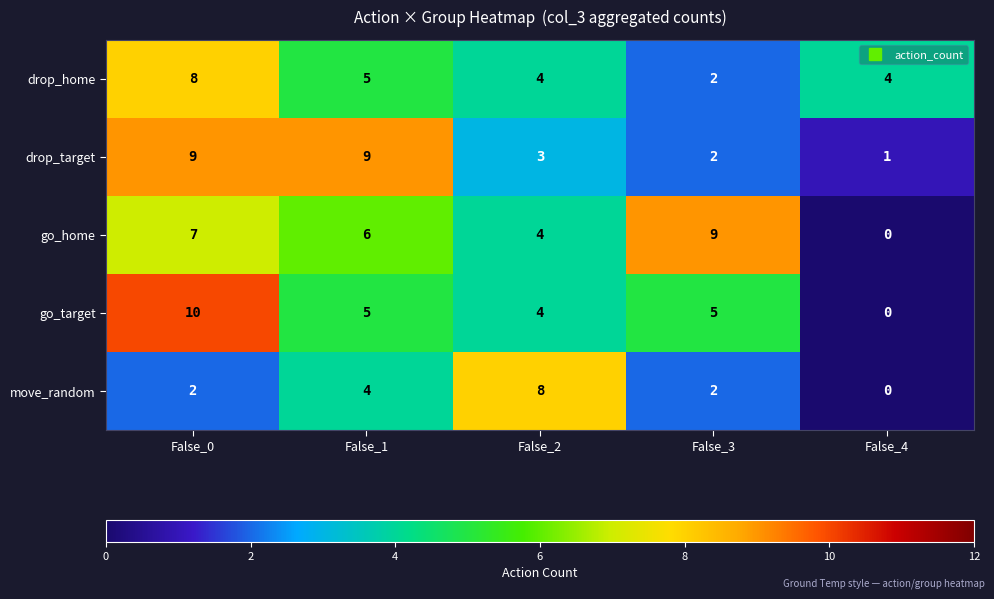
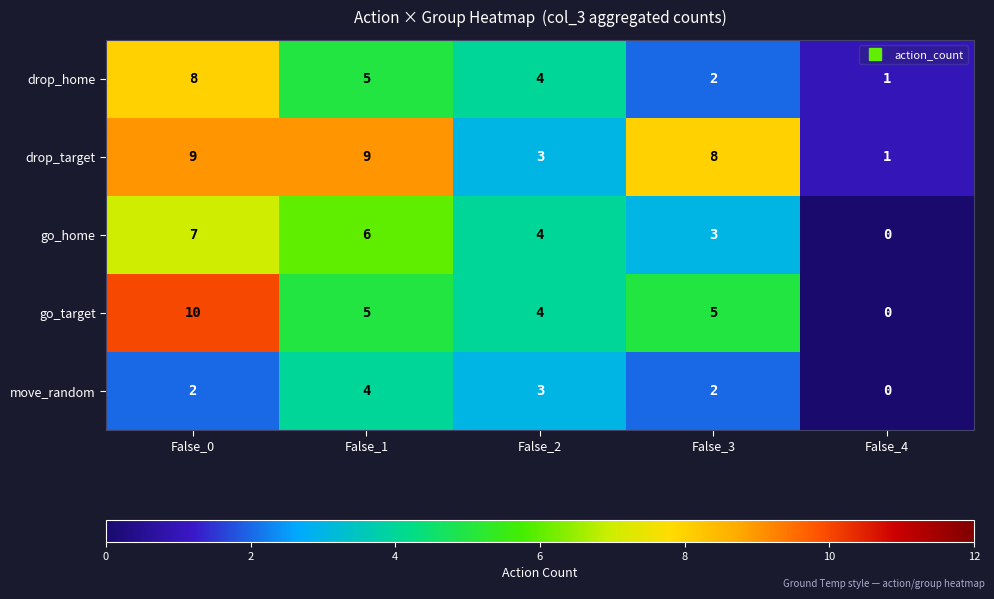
  {
    "drop_home": {
      "False_0": 8,
      "False_1": 5,
      "False_2": 4,
      "False_3": 2,
-     "False_4": 4
+     "False_4": 1
    },
    "drop_target": {
      "False_0": 9,
      "False_1": 9,
      "False_2": 3,
-     "False_3": 2,
+     "False_3": 8,
      "False_4": 1
    },
    "go_home": {
      "False_0": 7,
      "False_1": 6,
      "False_2": 4,
-     "False_3": 9,
+     "False_3": 3,
      "False_4": 0
    },
    "go_target": {
      "False_0": 10,
      "False_1": 5,
      "False_2": 4,
      "False_3": 5,
      "False_4": 0
    },
    "move_random": {
      "False_0": 2,
      "False_1": 4,
-     "False_2": 8,
+     "False_2": 3,
      "False_3": 2,
      "False_4": 0
    }
  }
